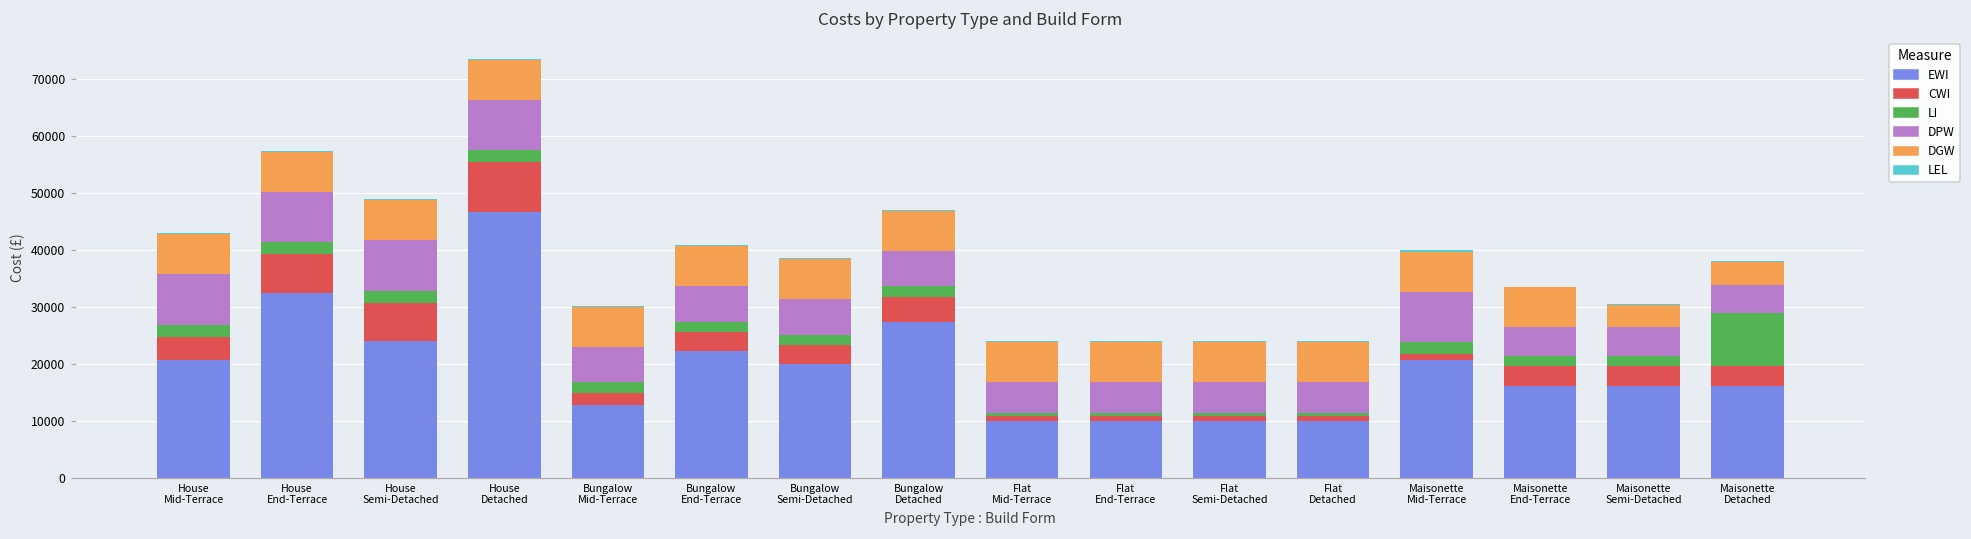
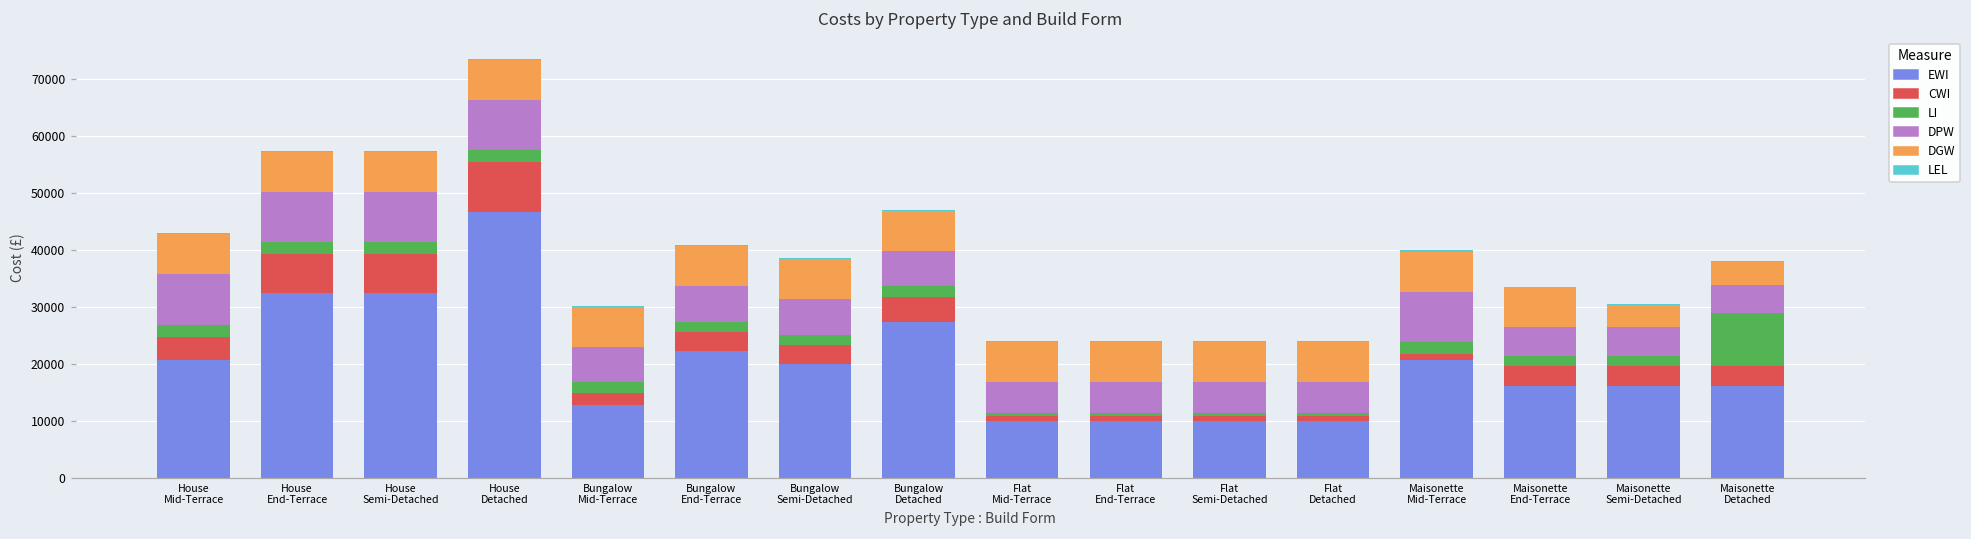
  {
    "EWI": {
      "House Mid-Terrace": 21000,
      "House End-Terrace": 33000,
-     "House Semi-Detached": 24000,
+     "House Semi-Detached": 33000,
      "House Detached": 47000,
      "Bungalow Mid-Terrace": 13000,
      "Bungalow End-Terrace": 22000,
      "Bungalow Semi-Detached": 20000,
      "Bungalow Detached": 27000,
      "Flat Mid-Terrace": 10000,
      "Flat End-Terrace": 10000,
      "Flat Semi-Detached": 10000,
      "Flat Detached": 10000,
      "Maisonette Mid-Terrace": 21000,
      "Maisonette End-Terrace": 16000,
      "Maisonette Semi-Detached": 16000,
      "Maisonette Detached": 16000
    },
    "CWI": {
      "House Mid-Terrace": 4000,
      "House End-Terrace": 7000,
      "House Semi-Detached": 7000,
      "House Detached": 9000,
      "Bungalow Mid-Terrace": 2000,
      "Bungalow End-Terrace": 3000,
      "Bungalow Semi-Detached": 3000,
      "Bungalow Detached": 4000,
      "Flat Mid-Terrace": 1000,
      "Flat End-Terrace": 1000,
      "Flat Semi-Detached": 1000,
      "Flat Detached": 1000,
      "Maisonette Mid-Terrace": 1000,
      "Maisonette End-Terrace": 3000,
      "Maisonette Semi-Detached": 3000,
      "Maisonette Detached": 3000
    },
    "LI": {
      "House Mid-Terrace": 2000,
      "House End-Terrace": 2000,
      "House Semi-Detached": 2000,
      "House Detached": 2000,
      "Bungalow Mid-Terrace": 2000,
      "Bungalow End-Terrace": 2000,
      "Bungalow Semi-Detached": 2000,
      "Bungalow Detached": 2000,
      "Maisonette Mid-Terrace": 2000,
      "Maisonette End-Terrace": 2000,
      "Maisonette Semi-Detached": 2000,
      "Maisonette Detached": 9000
    },
    "DPW": {
      "House Mid-Terrace": 9000,
      "House End-Terrace": 9000,
      "House Semi-Detached": 9000,
      "House Detached": 9000,
      "Bungalow Mid-Terrace": 6000,
      "Bungalow End-Terrace": 6000,
      "Bungalow Semi-Detached": 6000,
      "Bungalow Detached": 6000,
      "Flat Mid-Terrace": 6000,
      "Flat End-Terrace": 6000,
      "Flat Semi-Detached": 6000,
      "Flat Detached": 6000,
      "Maisonette Mid-Terrace": 9000,
      "Maisonette End-Terrace": 5000,
      "Maisonette Semi-Detached": 5000,
      "Maisonette Detached": 5000
    },
    "DGW": {
      "House Mid-Terrace": 7000,
      "House End-Terrace": 7000,
      "House Semi-Detached": 7000,
      "House Detached": 7000,
      "Bungalow Mid-Terrace": 7000,
      "Bungalow End-Terrace": 7000,
      "Bungalow Semi-Detached": 7000,
      "Bungalow Detached": 7000,
      "Flat Mid-Terrace": 7000,
      "Flat End-Terrace": 7000,
      "Flat Semi-Detached": 7000,
      "Flat Detached": 7000,
      "Maisonette Mid-Terrace": 7000,
      "Maisonette End-Terrace": 7000,
      "Maisonette Semi-Detached": 4000,
      "Maisonette Detached": 4000
    }
  }
